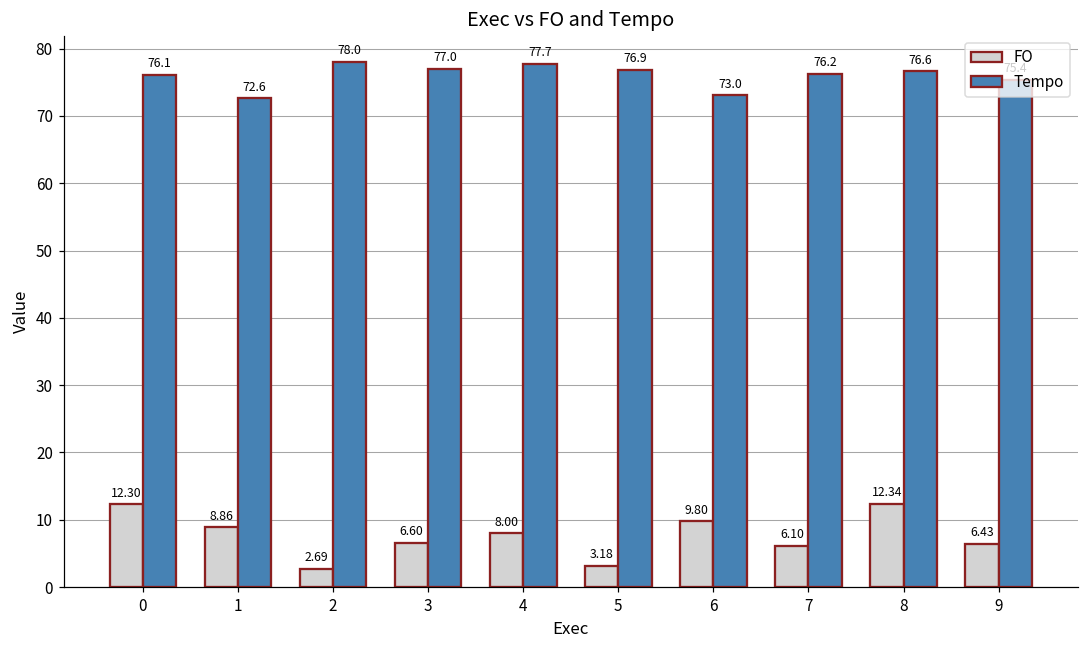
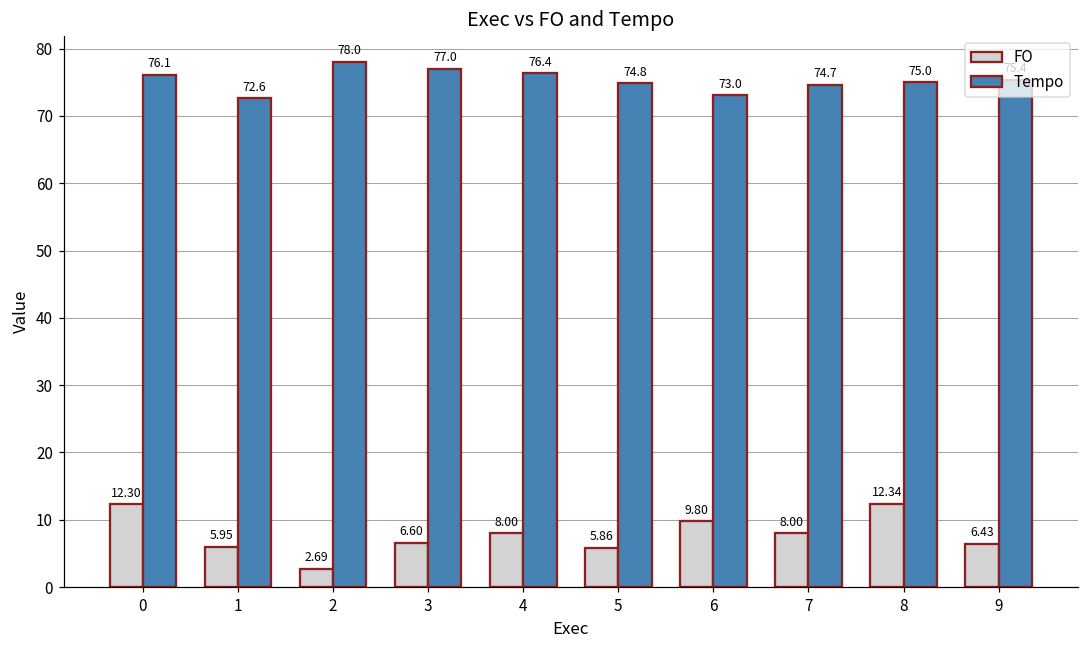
  {
    "FO": {
      "0": 12.30,
-     "1": 8.86,
+     "1": 5.95,
      "2": 2.69,
      "3": 6.60,
      "4": 8.00,
-     "5": 3.18,
+     "5": 5.86,
      "6": 9.80,
-     "7": 6.10,
+     "7": 8.00,
      "8": 12.34,
      "9": 6.43
    },
    "Tempo": {
      "0": 76.1,
      "1": 72.6,
      "2": 78.0,
      "3": 77.0,
-     "4": 77.7,
-     "5": 76.9,
+     "4": 76.4,
+     "5": 74.8,
      "6": 73.0,
-     "7": 76.2,
-     "8": 76.6
+     "7": 74.7,
+     "8": 75.0
    }
  }
